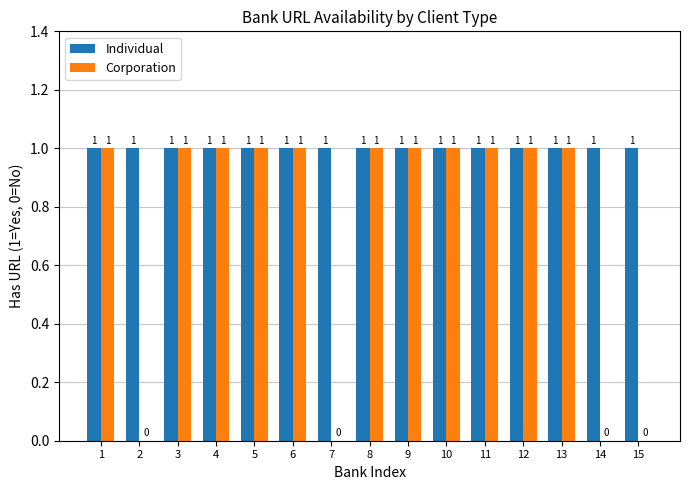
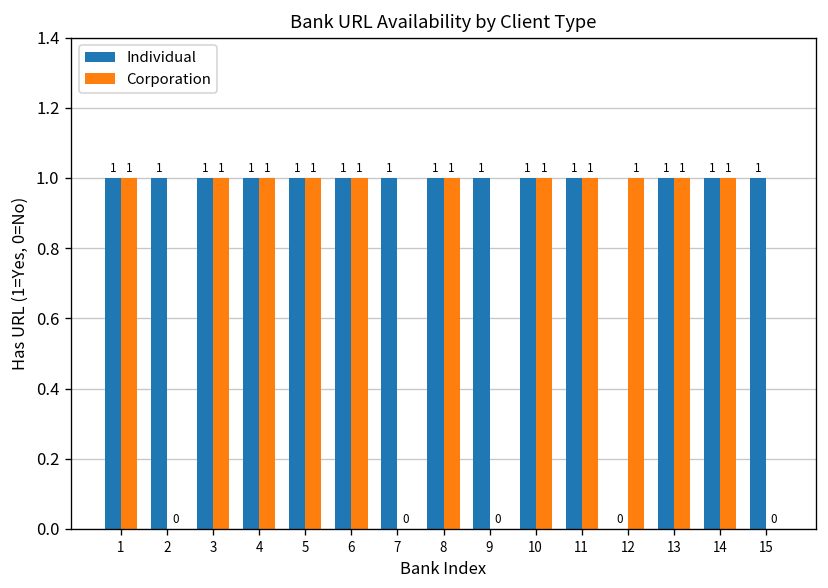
  {
    "Individual": {
      "1": 1,
      "2": 1,
      "3": 1,
      "4": 1,
      "5": 1,
      "6": 1,
      "7": 1,
      "8": 1,
      "9": 1,
      "10": 1,
      "11": 1,
-     "12": 1,
+     "12": 0,
      "13": 1,
      "14": 1,
      "15": 1
    },
    "Corporation": {
      "1": 1,
      "2": 0,
      "3": 1,
      "4": 1,
      "5": 1,
      "6": 1,
      "7": 0,
      "8": 1,
-     "9": 1,
+     "9": 0,
      "10": 1,
      "11": 1,
      "12": 1,
      "13": 1,
-     "14": 0,
+     "14": 1,
      "15": 0
    }
  }
